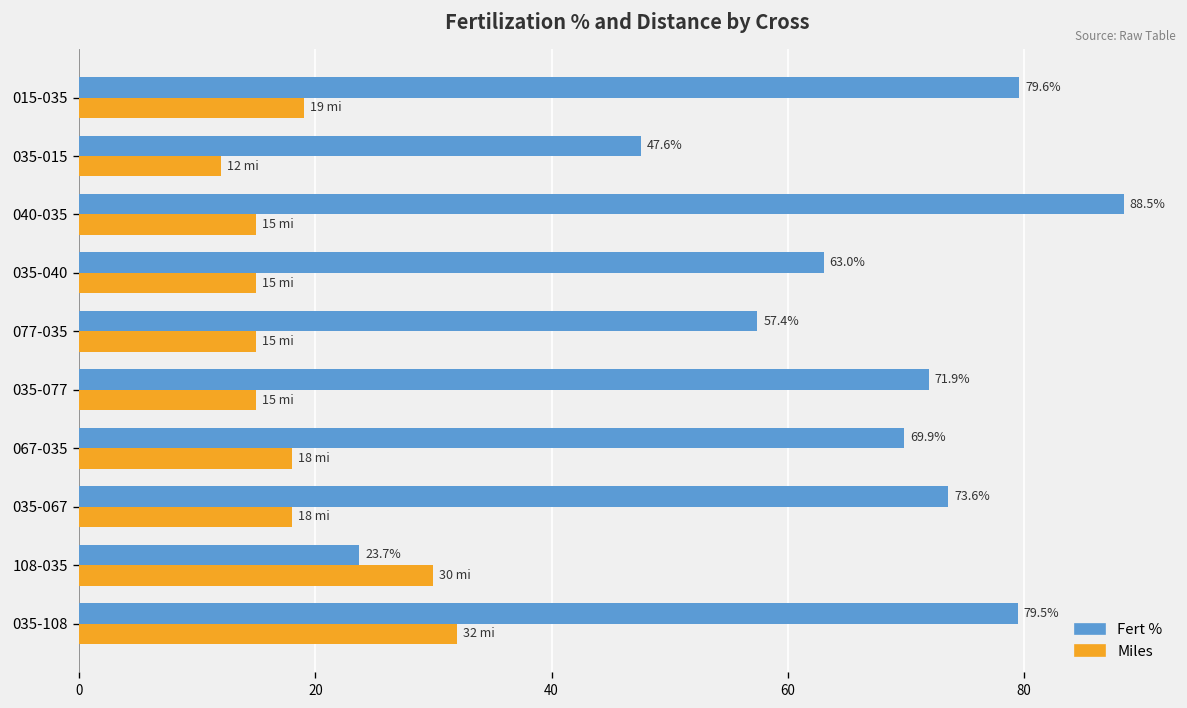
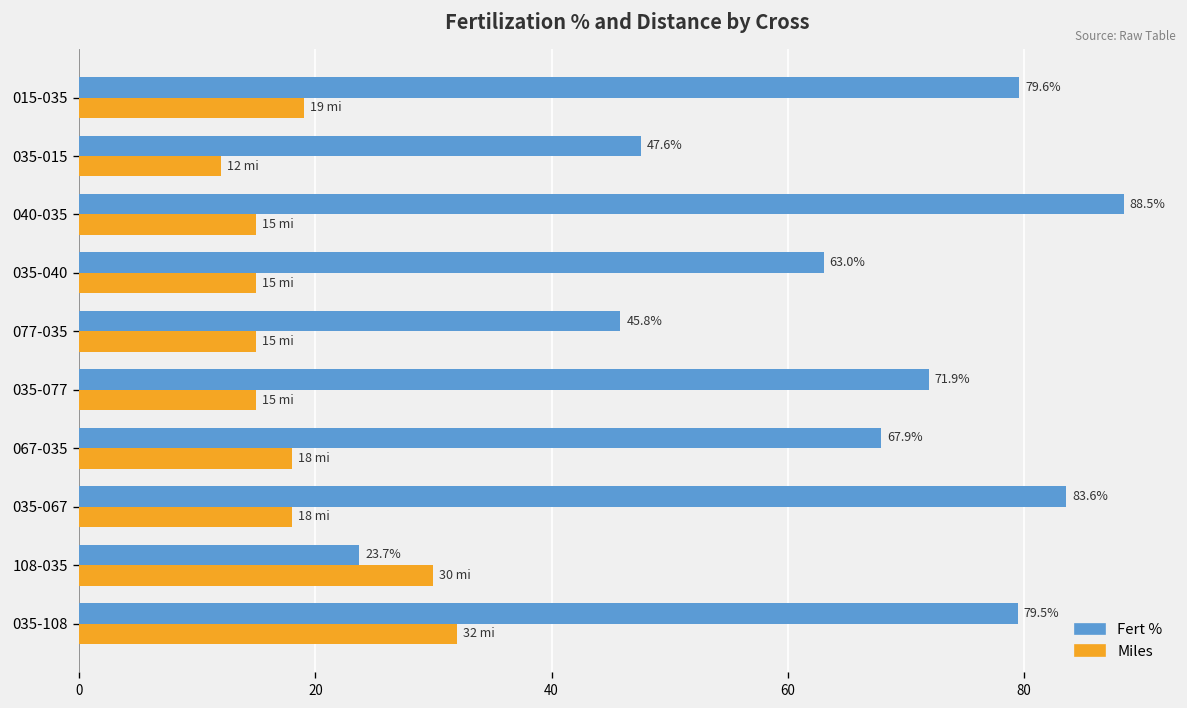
  {
    "Fert %": {
      "015-035": "79.6%",
      "035-015": "47.6%",
      "040-035": "88.5%",
      "035-040": "63.0%",
-     "077-035": "57.4%",
+     "077-035": "45.8%",
      "035-077": "71.9%",
-     "067-035": "69.9%",
-     "035-067": "73.6%",
+     "067-035": "67.9%",
+     "035-067": "83.6%",
      "108-035": "23.7%",
      "035-108": "79.5%"
    },
    "Miles": {
      "015-035": "19",
      "035-015": "12",
      "040-035": "15",
      "035-040": "15",
      "077-035": "15",
      "035-077": "15",
      "067-035": "18",
      "035-067": "18",
      "108-035": "30",
      "035-108": "32"
    }
  }
